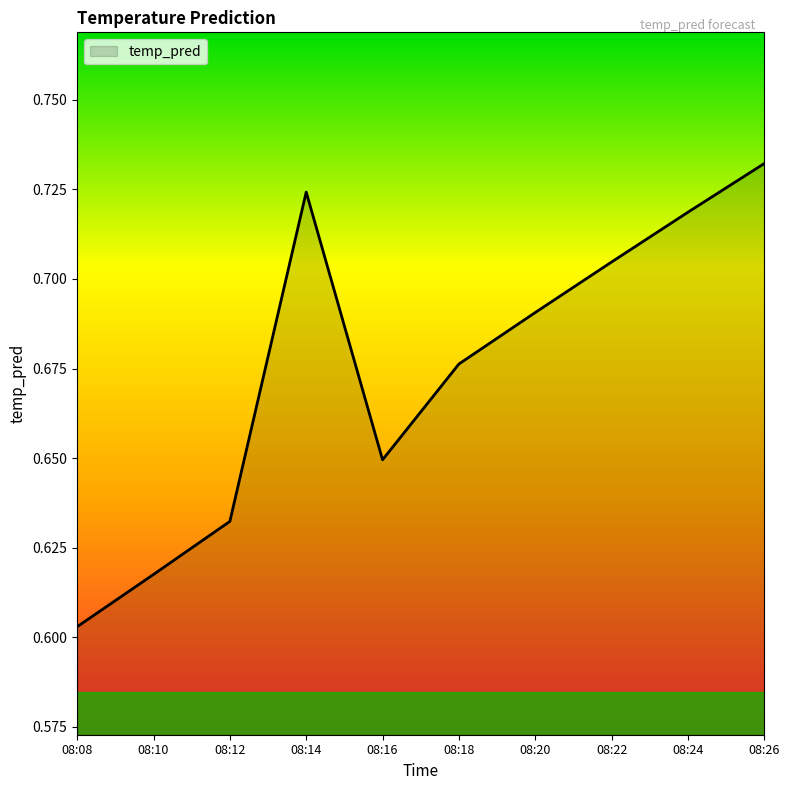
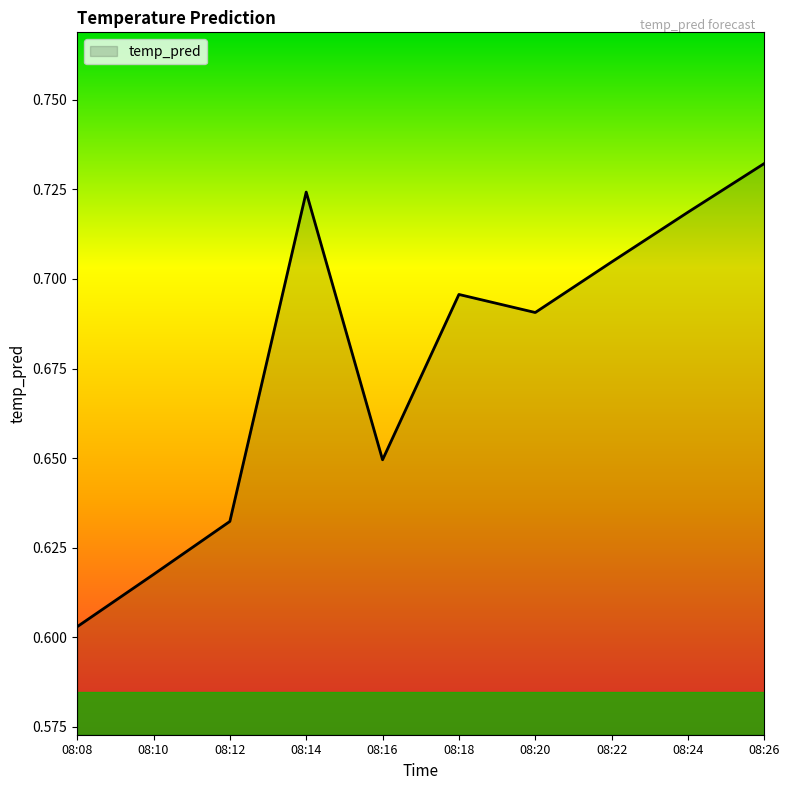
  {
    "08:08": 0.603,
    "08:10": 0.618,
    "08:12": 0.632,
    "08:14": 0.724,
    "08:16": 0.650,
-   "08:18": 0.676,
+   "08:18": 0.696,
    "08:20": 0.691,
    "08:22": 0.705,
    "08:24": 0.719,
    "08:26": 0.732
  }
